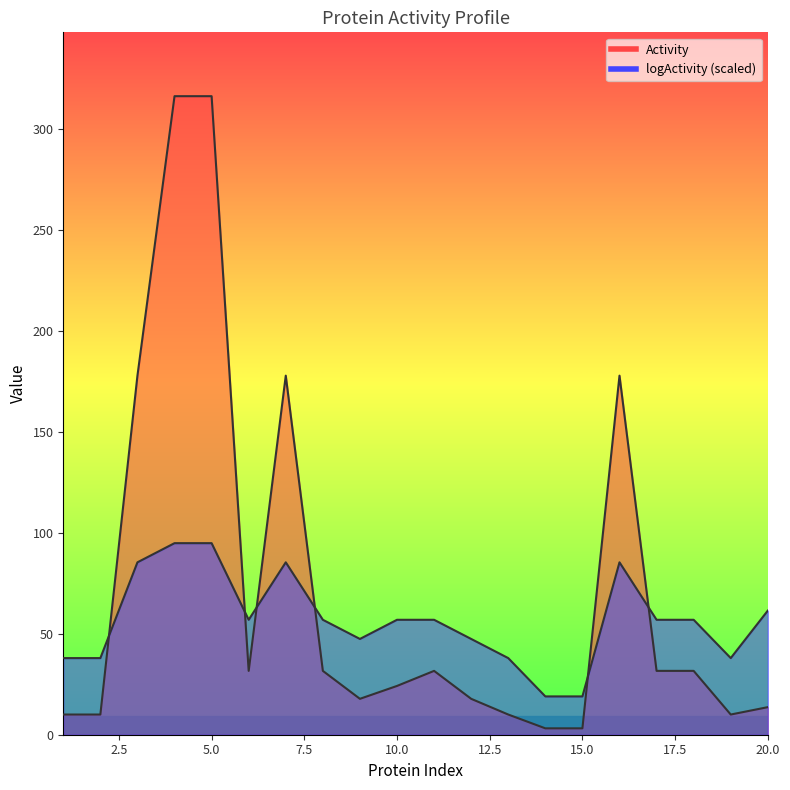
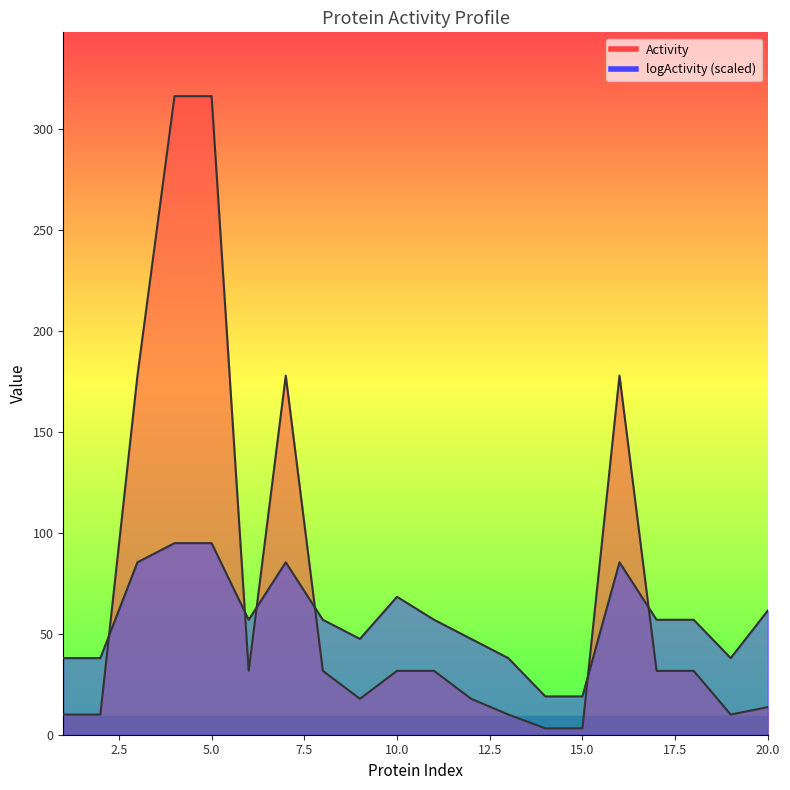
  {
    "Activity": {
      "5.0": 316,
-     "10.0": 24,
+     "10.0": 32,
      "20.0": 14
    },
    "logActivity (scaled)": {
      "5.0": 95,
-     "10.0": 57,
+     "10.0": 68,
      "15.0": 19,
      "20.0": 61
    }
  }
